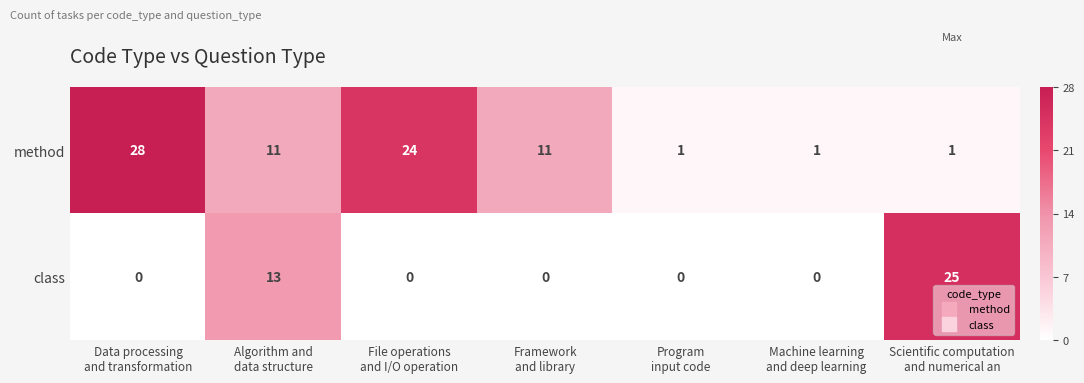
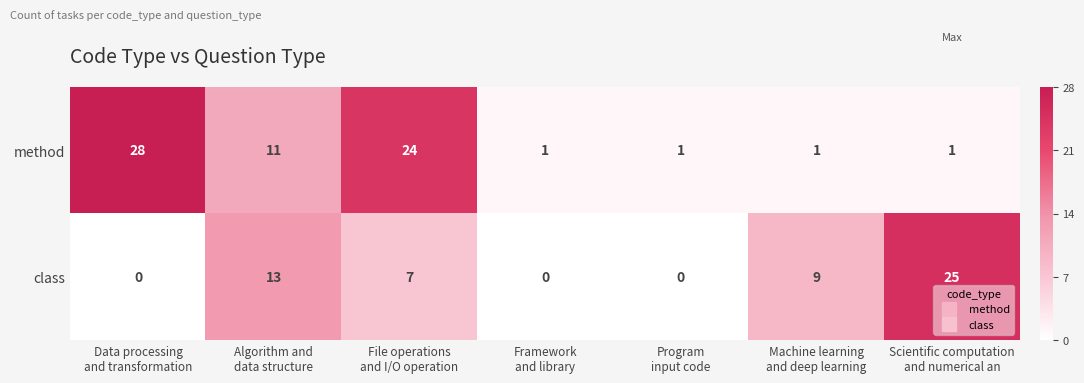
  {
    "method": {
      "Data processing and transformation": 28,
      "Algorithm and data structure": 11,
      "File operations and I/O operation": 24,
-     "Framework and library": 11,
+     "Framework and library": 1,
      "Program input code": 1,
      "Machine learning and deep learning": 1,
      "Scientific computation and numerical an": 1
    },
    "class": {
      "Data processing and transformation": 0,
      "Algorithm and data structure": 13,
-     "File operations and I/O operation": 0,
+     "File operations and I/O operation": 7,
      "Framework and library": 0,
      "Program input code": 0,
-     "Machine learning and deep learning": 0,
+     "Machine learning and deep learning": 9,
      "Scientific computation and numerical an": 25
    }
  }
